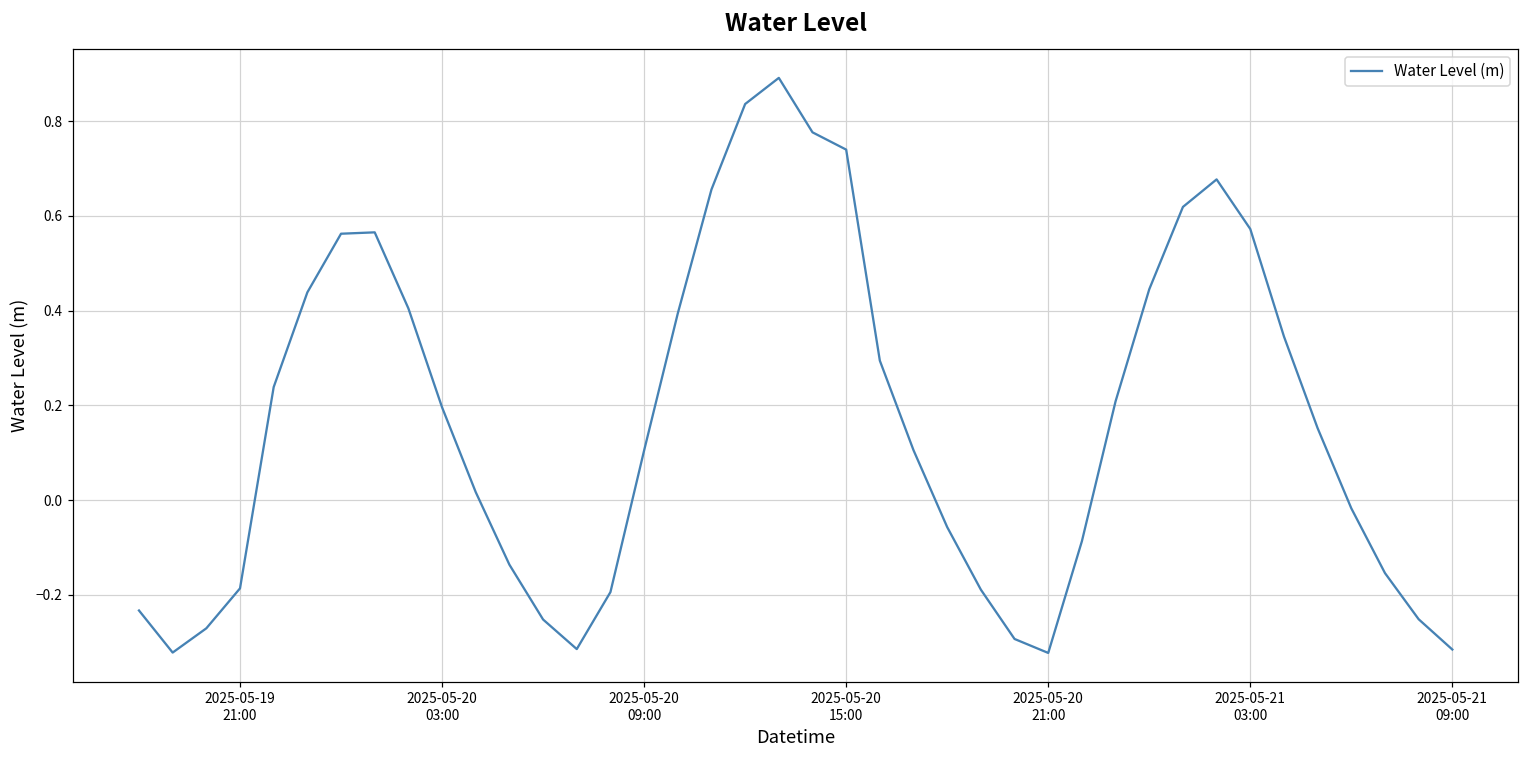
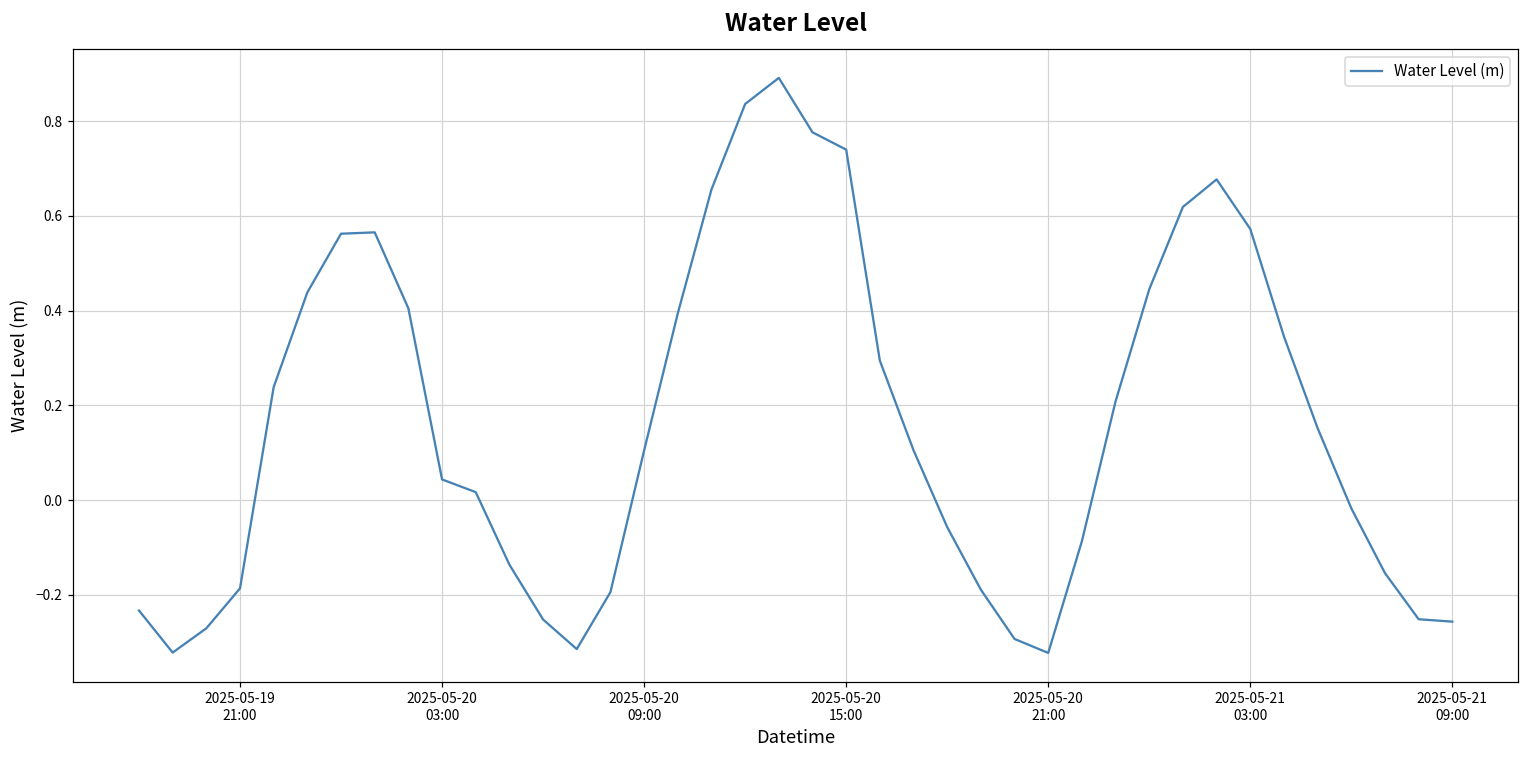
  {
    "2025-05-19 21:00": -0.19,
-   "2025-05-20 03:00": 0.20,
+   "2025-05-20 03:00": 0.04,
    "2025-05-20 09:00": 0.10,
    "2025-05-20 15:00": 0.74,
    "2025-05-20 21:00": -0.32,
    "2025-05-21 03:00": 0.57,
-   "2025-05-21 09:00": -0.32
+   "2025-05-21 09:00": -0.26
  }
